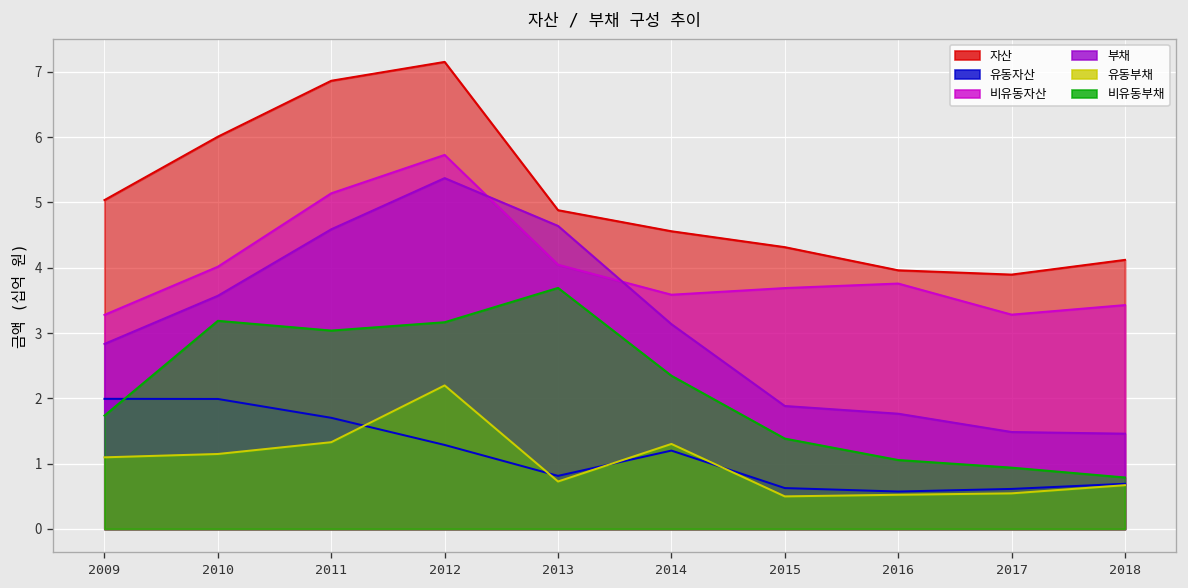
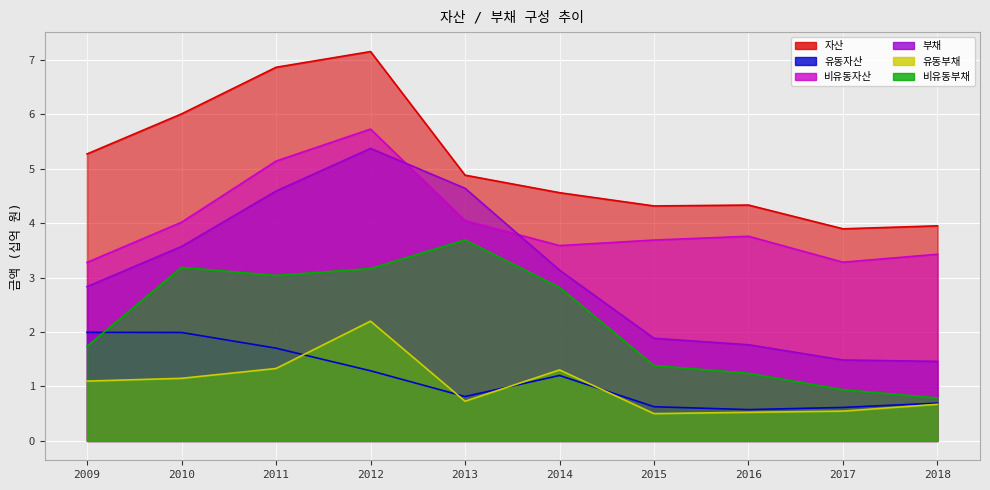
  {
    "자산": {
-     "2009": 5.0,
+     "2009": 5.3,
      "2010": 6.0,
      "2011": 6.9,
      "2012": 7.2,
      "2013": 4.9,
      "2014": 4.6,
      "2015": 4.3,
-     "2016": 4.0,
+     "2016": 4.3,
      "2017": 3.9,
-     "2018": 4.1
+     "2018": 3.9
    },
    "유동자산": {
      "2009": 2.0,
      "2010": 2.0,
      "2011": 1.7,
      "2012": 1.3,
      "2013": 0.8,
      "2014": 1.2,
      "2015": 0.6,
      "2016": 0.6,
      "2017": 0.6
    },
    "유동부채": {
      "2009": 1.1,
      "2010": 1.1,
      "2011": 1.3,
      "2012": 2.2,
      "2013": 0.7,
      "2014": 1.3,
      "2015": 0.5,
      "2016": 0.5,
      "2017": 0.5
    },
    "비유동부채": {
      "2009": 1.7,
      "2010": 3.2,
      "2011": 3.0,
      "2012": 3.2,
      "2013": 3.7,
-     "2014": 2.3,
+     "2014": 2.8,
      "2015": 1.4,
-     "2016": 1.1,
+     "2016": 1.2,
      "2017": 0.9,
      "2018": 0.8
    }
  }
